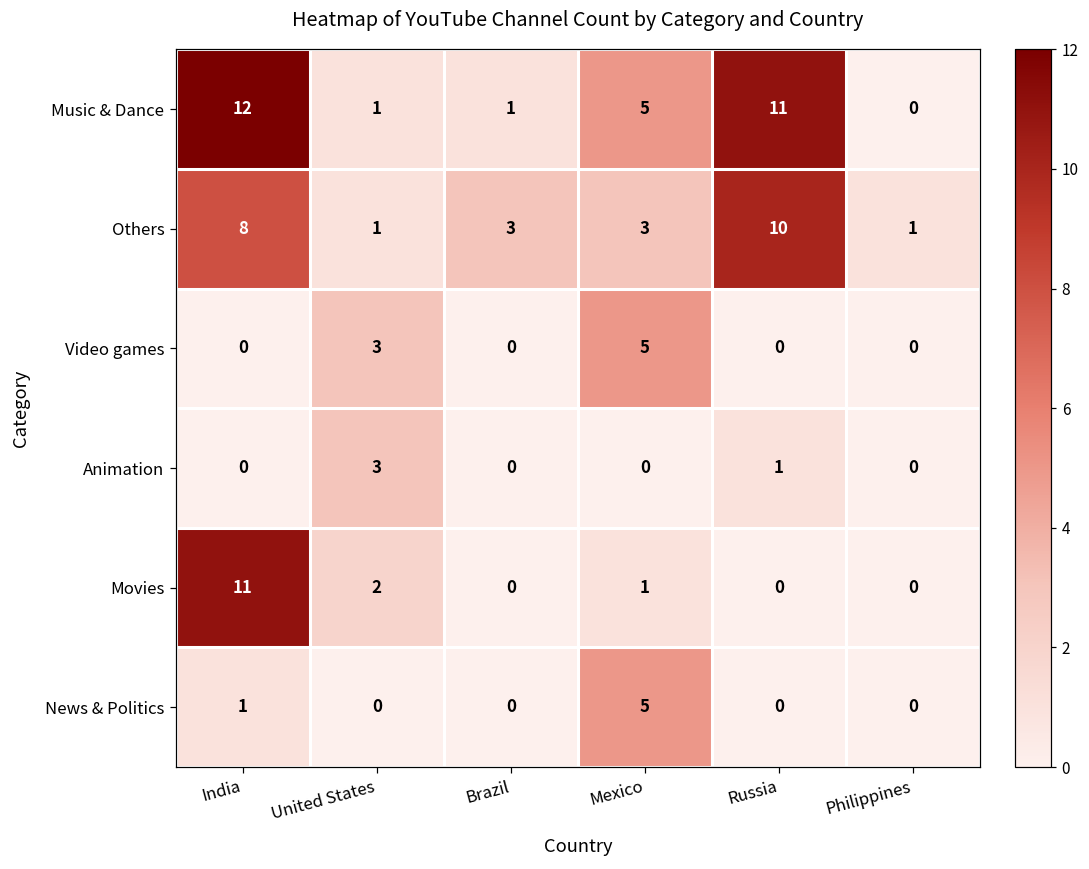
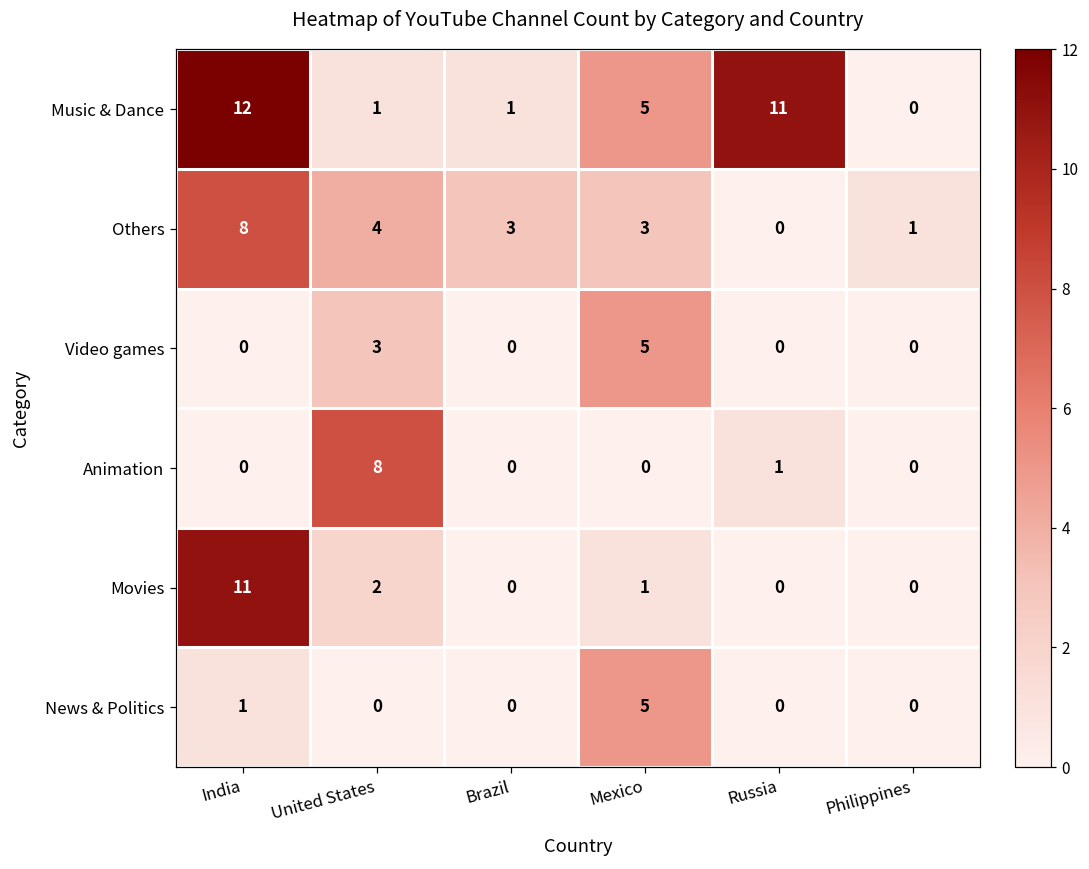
  {
    "Music & Dance": {
      "India": 12,
      "United States": 1,
      "Brazil": 1,
      "Mexico": 5,
      "Russia": 11,
      "Philippines": 0
    },
    "Others": {
      "India": 8,
-     "United States": 1,
+     "United States": 4,
      "Brazil": 3,
      "Mexico": 3,
-     "Russia": 10,
+     "Russia": 0,
      "Philippines": 1
    },
    "Video games": {
      "India": 0,
      "United States": 3,
      "Brazil": 0,
      "Mexico": 5,
      "Russia": 0,
      "Philippines": 0
    },
    "Animation": {
      "India": 0,
-     "United States": 3,
+     "United States": 8,
      "Brazil": 0,
      "Mexico": 0,
      "Russia": 1,
      "Philippines": 0
    },
    "Movies": {
      "India": 11,
      "United States": 2,
      "Brazil": 0,
      "Mexico": 1,
      "Russia": 0,
      "Philippines": 0
    },
    "News & Politics": {
      "India": 1,
      "United States": 0,
      "Brazil": 0,
      "Mexico": 5,
      "Russia": 0,
      "Philippines": 0
    }
  }
